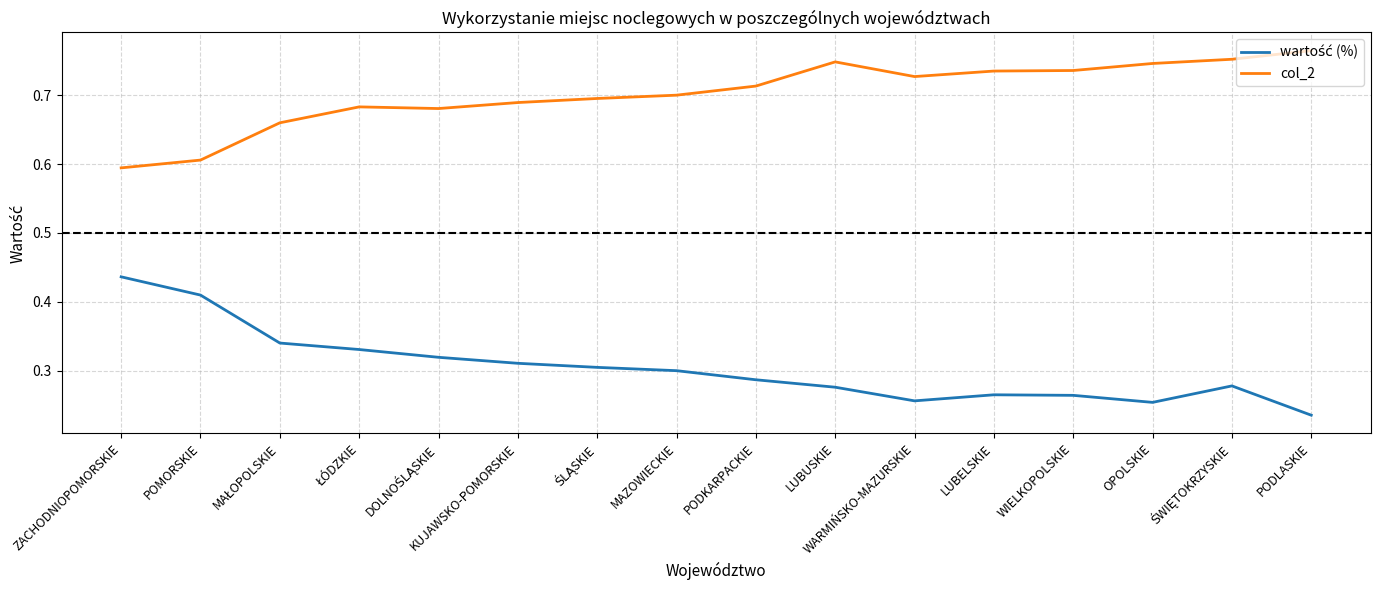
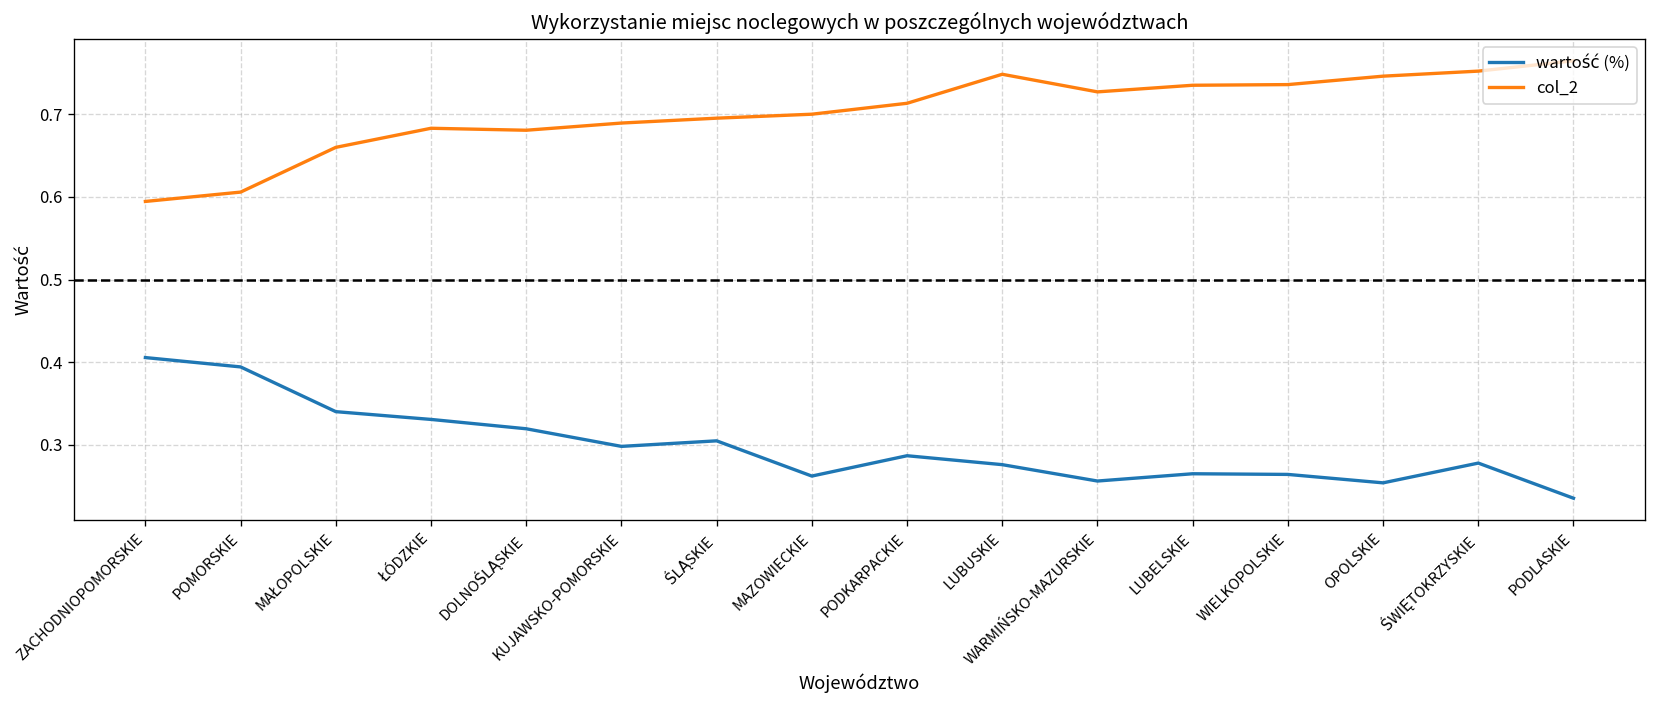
  {
    "wartość (%)": {
-     "ZACHODNIOPOMORSKIE": 0.44,
-     "POMORSKIE": 0.41,
+     "ZACHODNIOPOMORSKIE": 0.41,
+     "POMORSKIE": 0.39,
      "MAŁOPOLSKIE": 0.34,
      "ŁÓDZKIE": 0.33,
      "DOLNOŚLĄSKIE": 0.32,
-     "KUJAWSKO-POMORSKIE": 0.31,
+     "KUJAWSKO-POMORSKIE": 0.30,
      "ŚLĄSKIE": 0.30,
-     "MAZOWIECKIE": 0.30,
+     "MAZOWIECKIE": 0.26,
      "PODKARPACKIE": 0.29,
      "LUBUSKIE": 0.28,
      "WARMIŃSKO-MAZURSKIE": 0.26,
      "LUBELSKIE": 0.27,
      "WIELKOPOLSKIE": 0.26,
      "OPOLSKIE": 0.25,
      "ŚWIĘTOKRZYSKIE": 0.28,
      "PODLASKIE": 0.24
    },
    "col_2": {
      "ZACHODNIOPOMORSKIE": 0.59,
      "POMORSKIE": 0.61,
      "MAŁOPOLSKIE": 0.66,
      "ŁÓDZKIE": 0.68,
      "DOLNOŚLĄSKIE": 0.68,
      "KUJAWSKO-POMORSKIE": 0.69,
      "ŚLĄSKIE": 0.70,
      "MAZOWIECKIE": 0.70,
      "PODKARPACKIE": 0.71,
      "LUBUSKIE": 0.75,
      "WARMIŃSKO-MAZURSKIE": 0.73,
      "LUBELSKIE": 0.73,
      "WIELKOPOLSKIE": 0.74,
      "OPOLSKIE": 0.75,
      "ŚWIĘTOKRZYSKIE": 0.75
    }
  }
